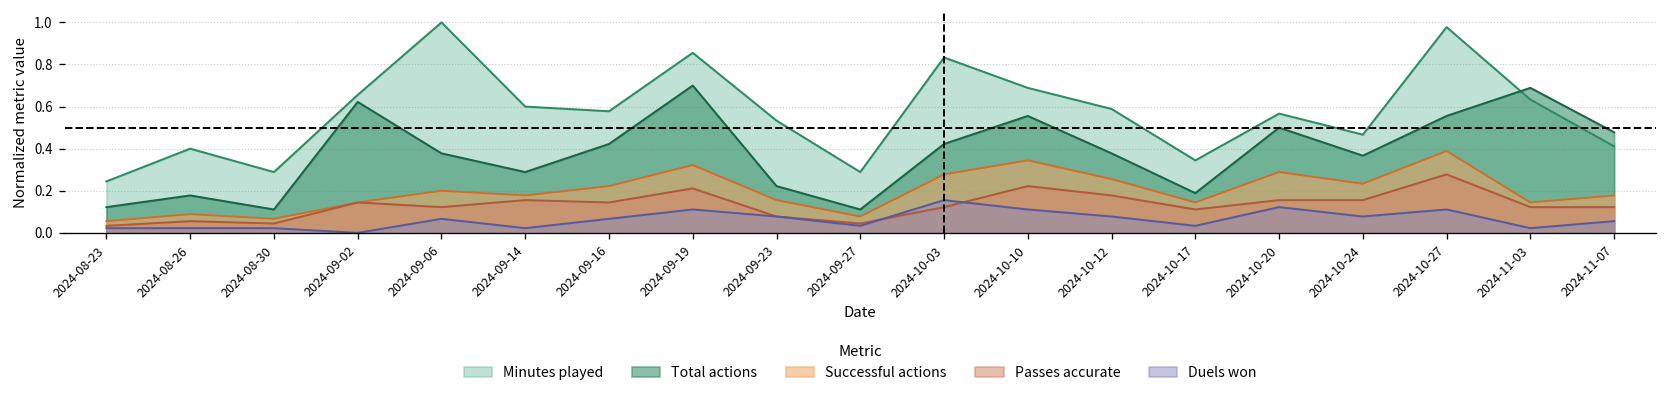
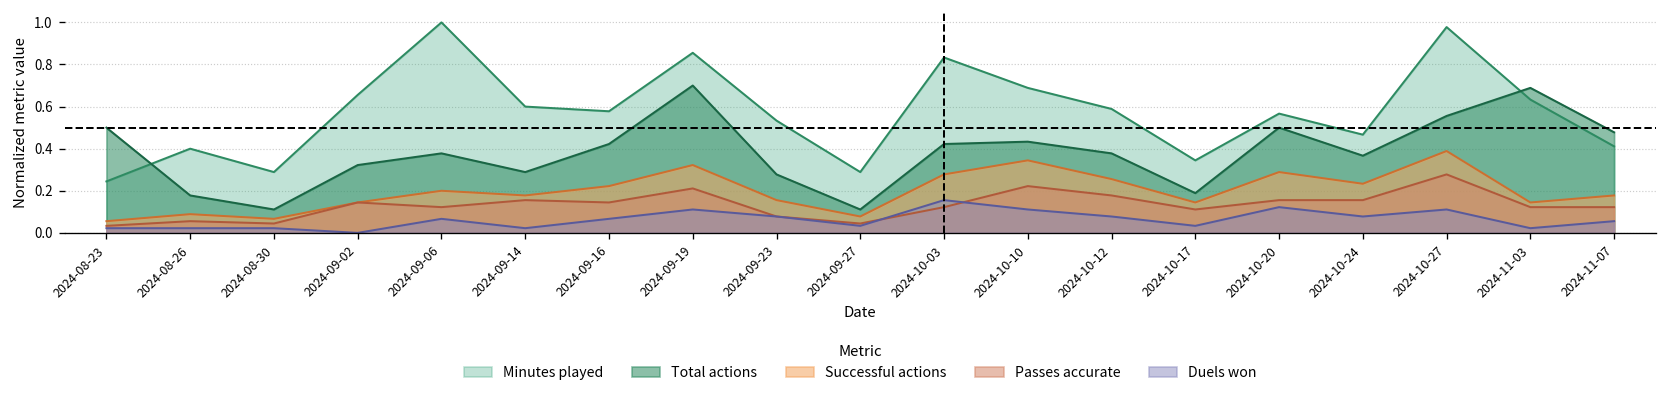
  {
    "Total actions": {
-     "2024-08-23": 0.12,
+     "2024-08-23": 0.50,
      "2024-08-26": 0.18,
      "2024-08-30": 0.11,
-     "2024-09-02": 0.62,
+     "2024-09-02": 0.32,
      "2024-09-06": 0.38,
      "2024-09-14": 0.29,
      "2024-09-16": 0.42,
      "2024-09-19": 0.70,
-     "2024-09-23": 0.22,
+     "2024-09-23": 0.28,
      "2024-09-27": 0.11,
      "2024-10-03": 0.42,
-     "2024-10-10": 0.56,
+     "2024-10-10": 0.43,
      "2024-10-12": 0.38,
      "2024-10-17": 0.19,
      "2024-10-20": 0.50,
      "2024-10-24": 0.37,
      "2024-10-27": 0.56,
      "2024-11-03": 0.69,
      "2024-11-07": 0.48
    }
  }
